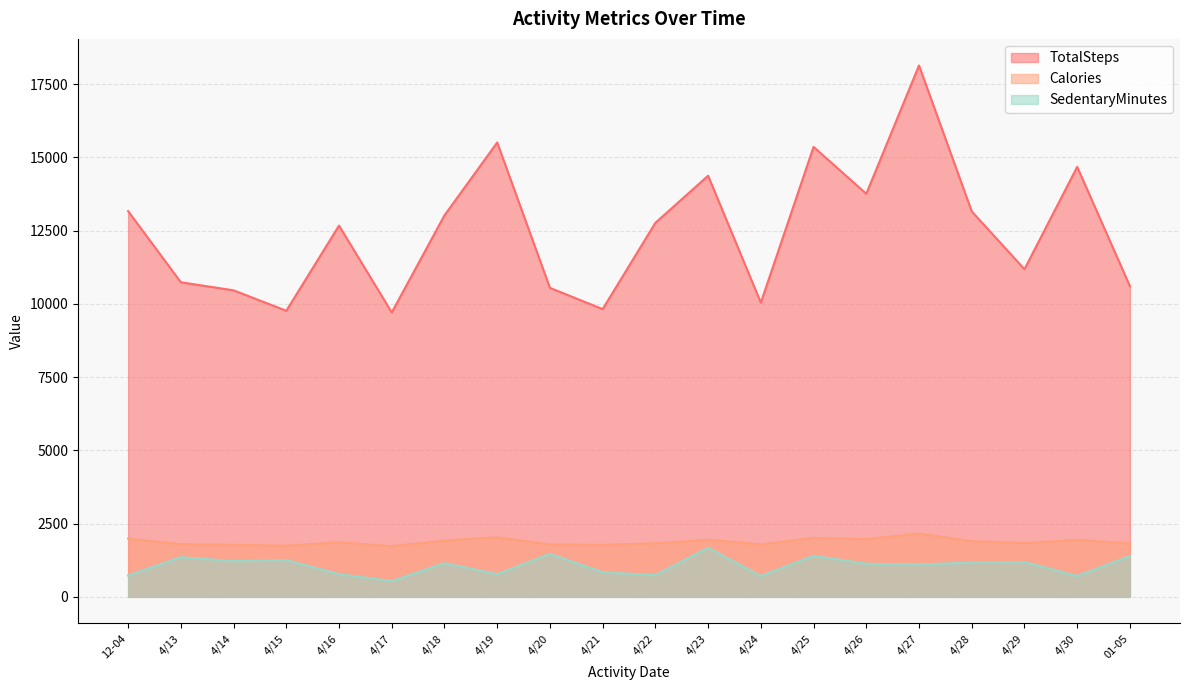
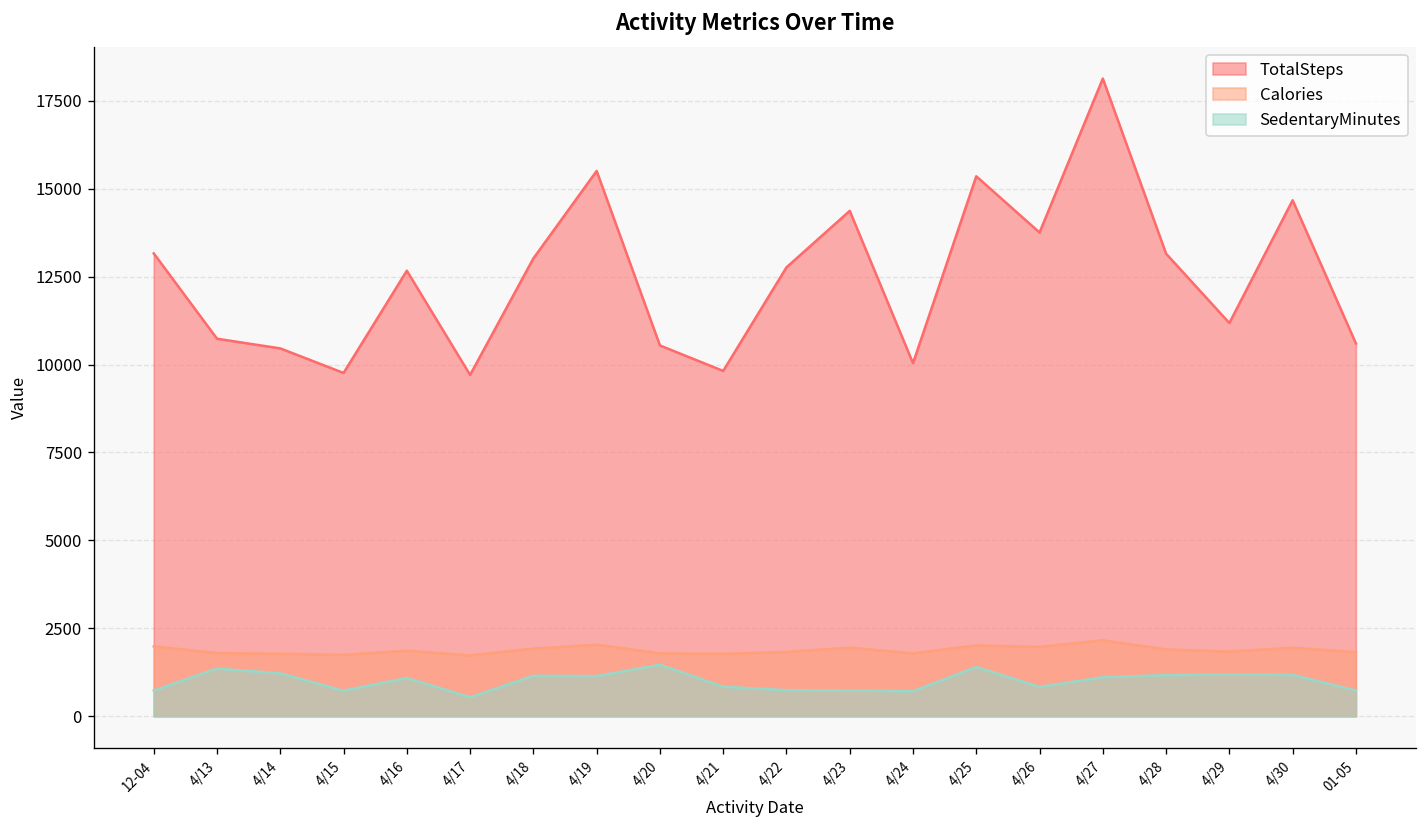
  {
    "SedentaryMinutes": {
      "12-04": 700,
      "4/13": 1400,
      "4/14": 1200,
-     "4/15": 1300,
-     "4/16": 800,
+     "4/15": 700,
+     "4/16": 1100,
      "4/17": 500,
      "4/18": 1100,
-     "4/19": 800,
+     "4/19": 1100,
      "4/20": 1500,
      "4/21": 800,
      "4/22": 700,
-     "4/23": 1700,
+     "4/23": 700,
      "4/24": 700,
      "4/25": 1400,
-     "4/26": 1100,
+     "4/26": 800,
      "4/27": 1100,
      "4/28": 1200,
      "4/29": 1200,
-     "4/30": 700,
-     "01-05": 1400
+     "4/30": 1200,
+     "01-05": 700
    }
  }
